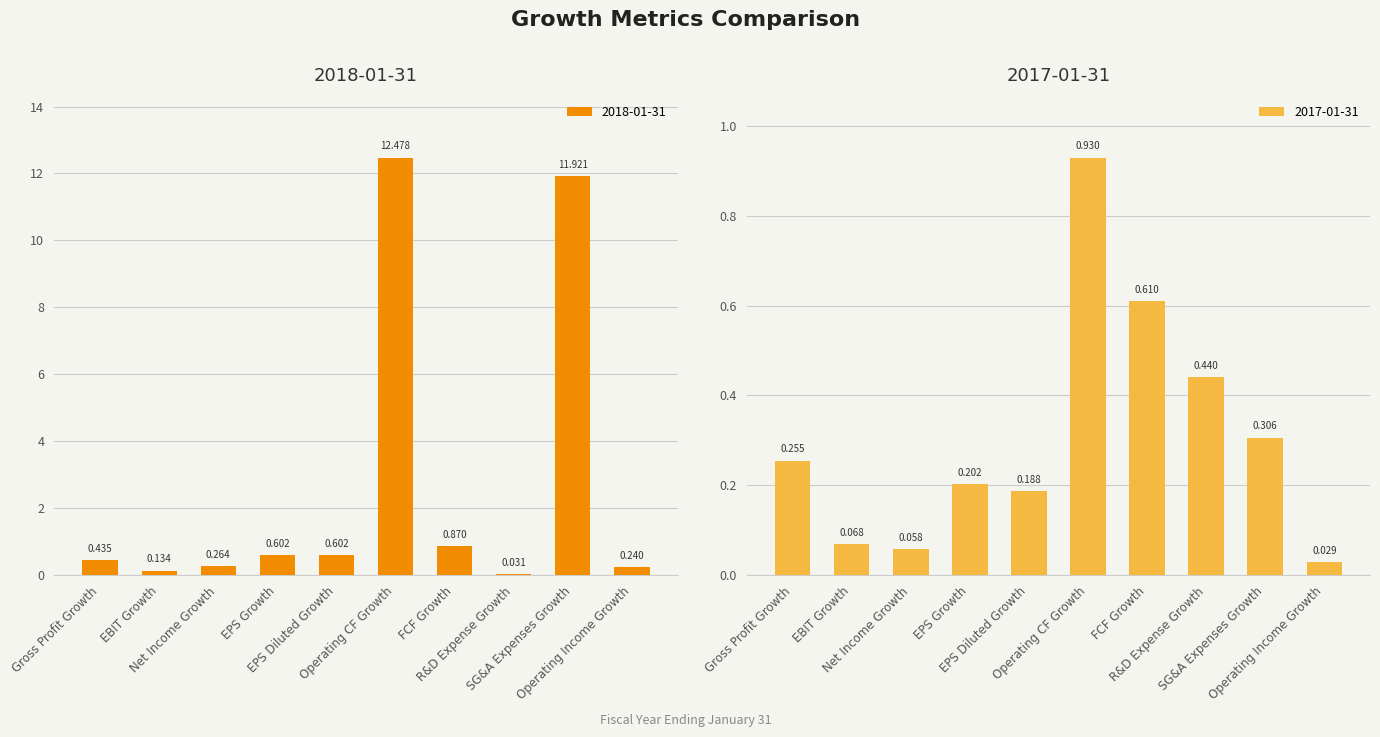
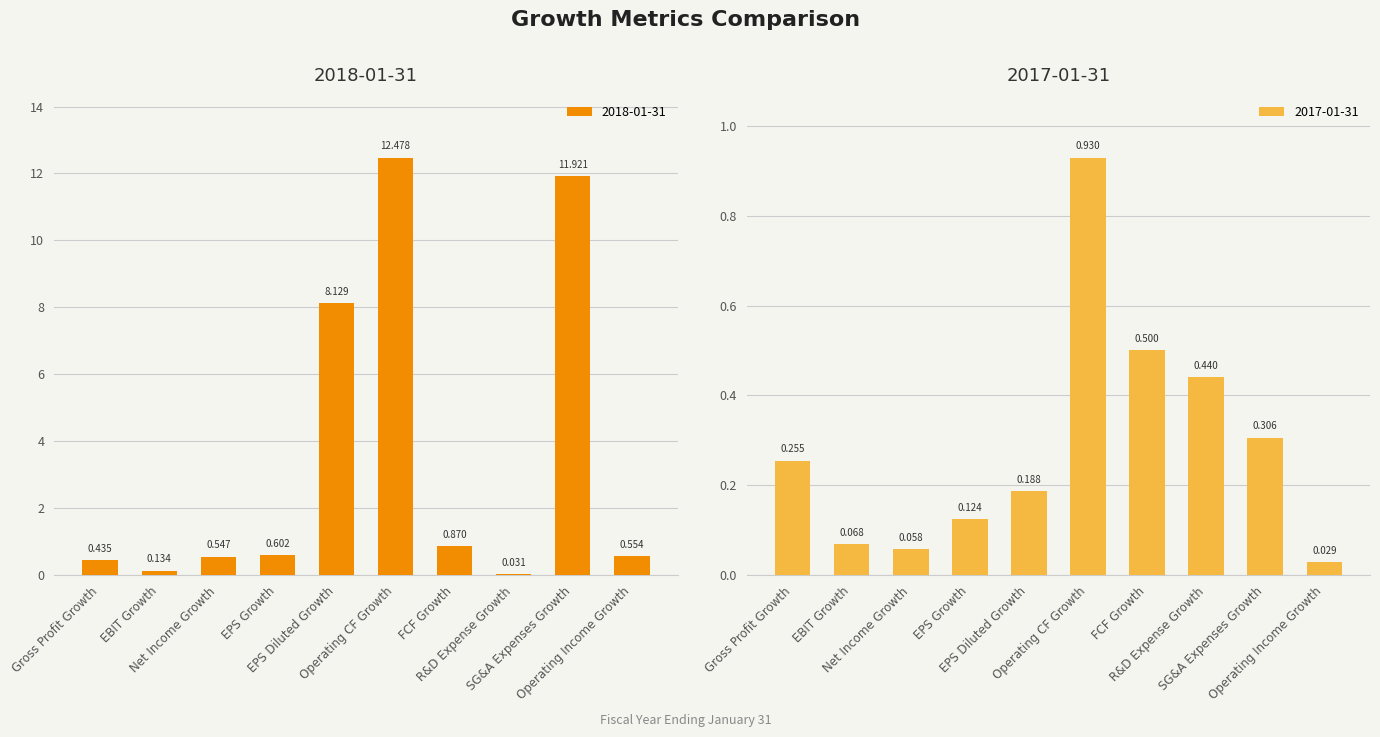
  {
    "2018-01-31": {
      "Gross Profit Growth": 0.435,
      "EBIT Growth": 0.134,
-     "Net Income Growth": 0.264,
+     "Net Income Growth": 0.547,
      "EPS Growth": 0.602,
-     "EPS Diluted Growth": 0.602,
+     "EPS Diluted Growth": 8.129,
      "Operating CF Growth": 12.478,
      "FCF Growth": 0.870,
      "R&D Expense Growth": 0.031,
      "SG&A Expenses Growth": 11.921,
-     "Operating Income Growth": 0.240
+     "Operating Income Growth": 0.554
    },
    "2017-01-31": {
      "Gross Profit Growth": 0.255,
      "EBIT Growth": 0.068,
      "Net Income Growth": 0.058,
-     "EPS Growth": 0.202,
+     "EPS Growth": 0.124,
      "EPS Diluted Growth": 0.188,
      "Operating CF Growth": 0.930,
-     "FCF Growth": 0.610,
+     "FCF Growth": 0.500,
      "R&D Expense Growth": 0.440,
      "SG&A Expenses Growth": 0.306,
      "Operating Income Growth": 0.029
    }
  }
